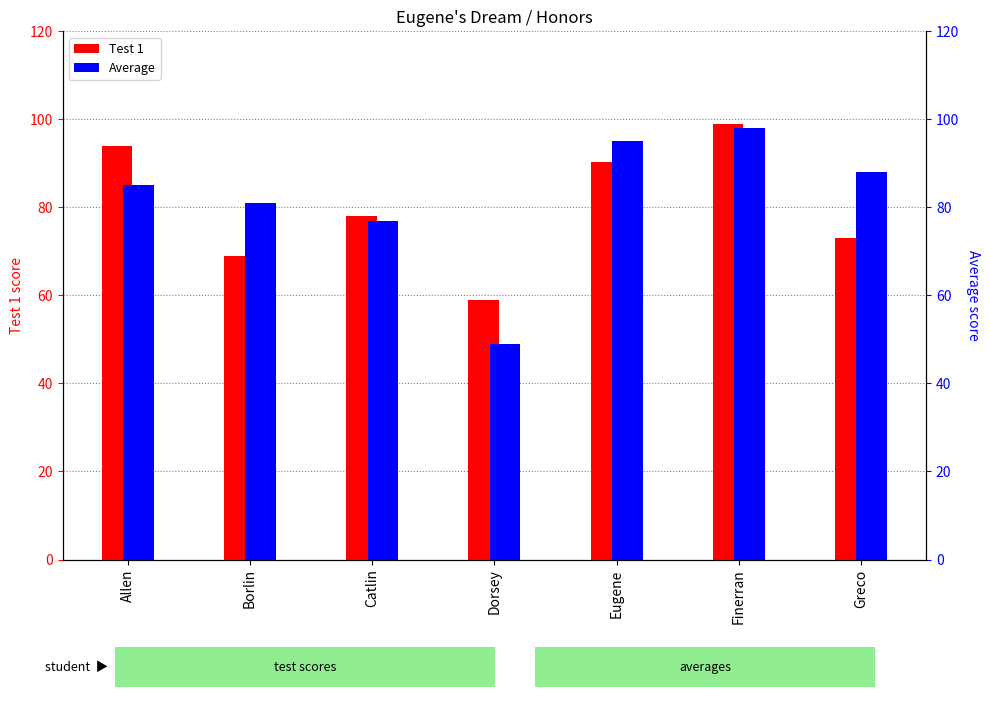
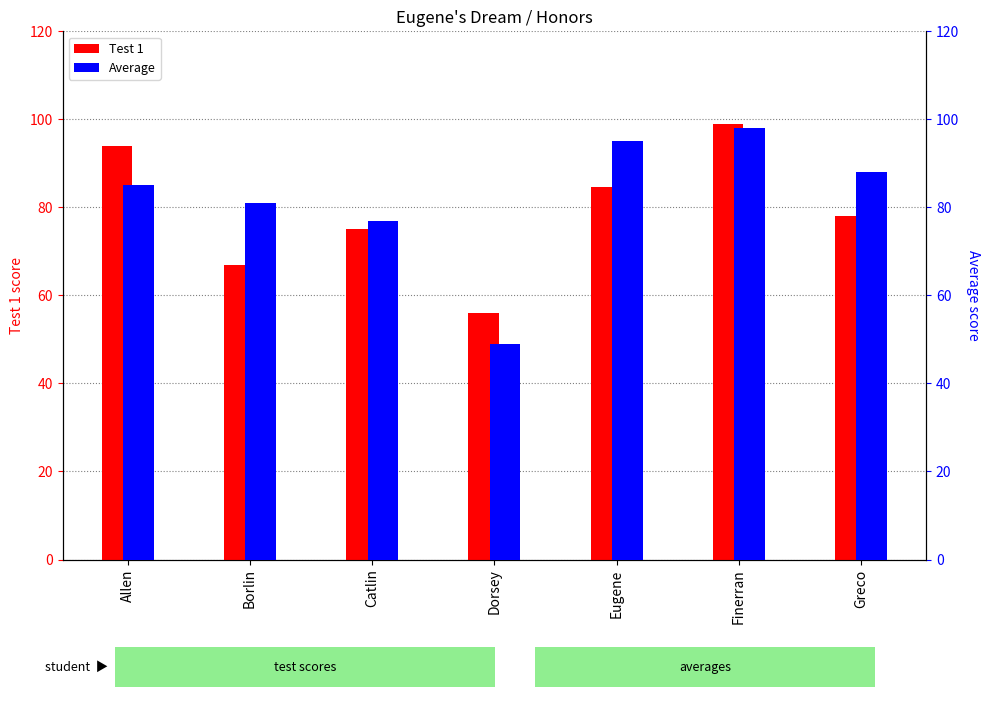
  {
    "Eugene's Dream / Honors": {
      "Test 1": {
        "Allen": 94,
-       "Borlin": 69,
-       "Catlin": 78,
-       "Dorsey": 59,
-       "Eugene": 90,
+       "Borlin": 67,
+       "Catlin": 75,
+       "Dorsey": 56,
+       "Eugene": 85,
        "Finerran": 99,
-       "Greco": 73
+       "Greco": 78
      },
      "Average": {
        "Allen": 85,
        "Borlin": 81,
        "Catlin": 77,
        "Dorsey": 49,
        "Eugene": 95,
        "Finerran": 98,
        "Greco": 88
      }
    }
  }
